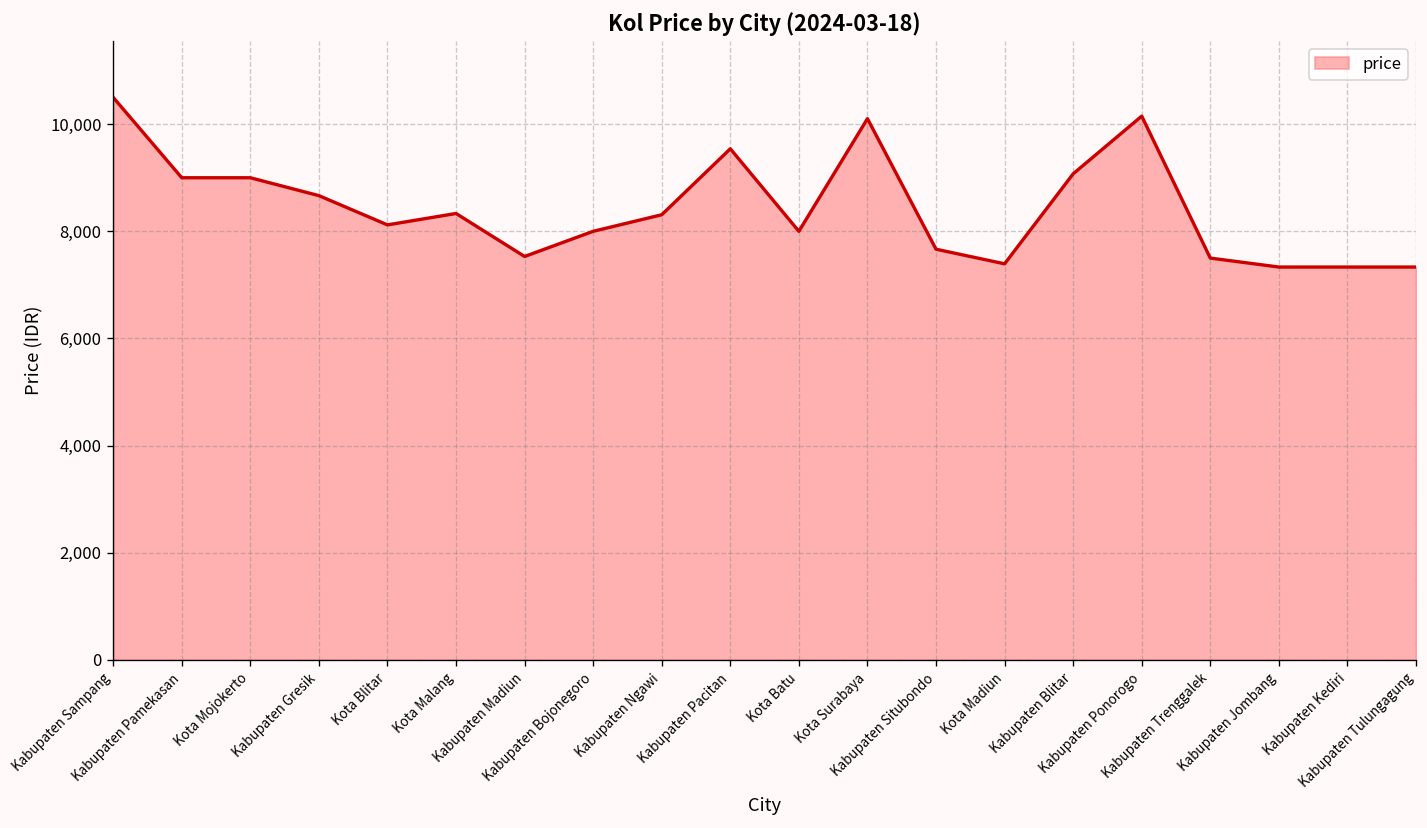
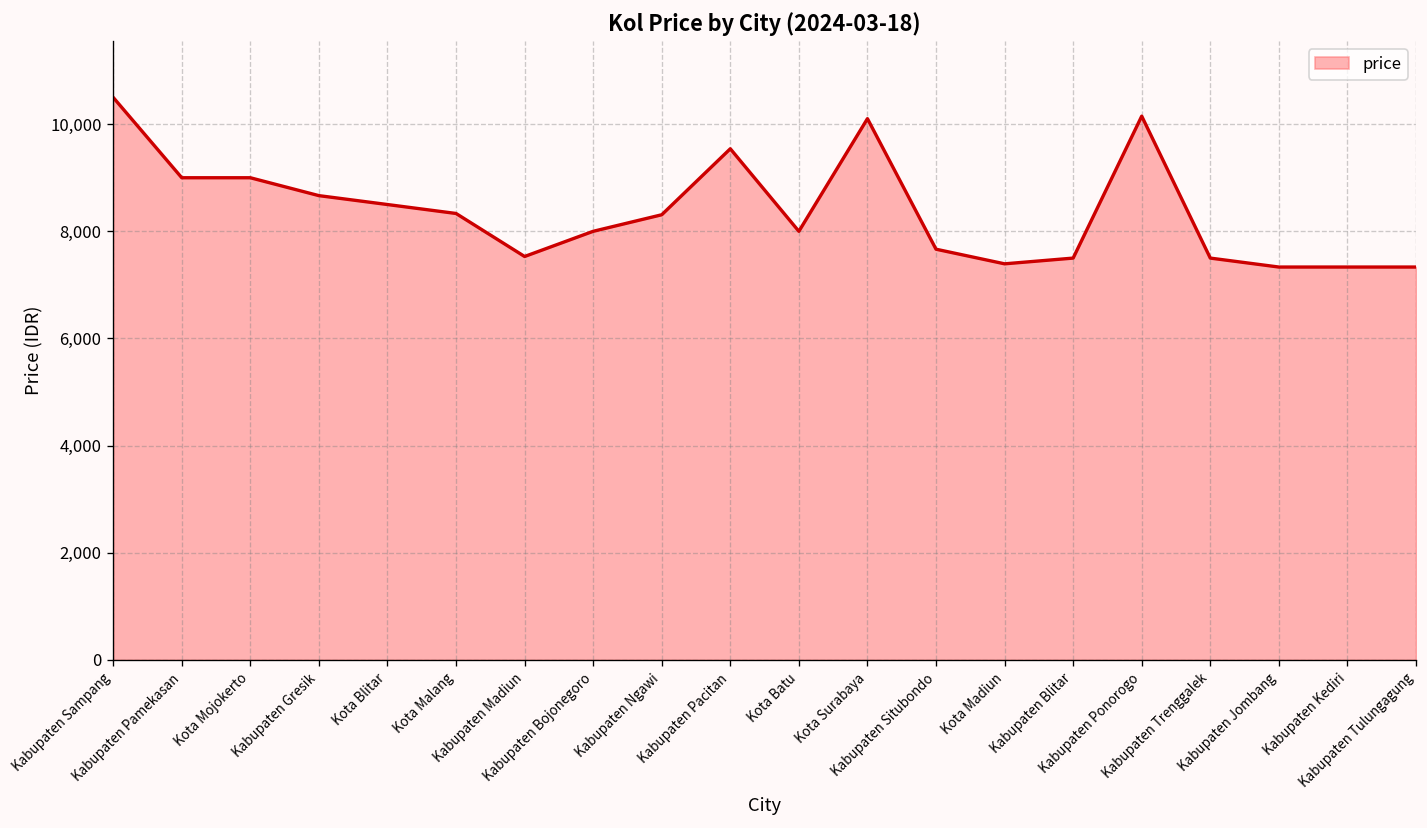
  {
    "Kabupaten Sampang": "10,500",
    "Kabupaten Pamekasan": "9,000",
    "Kota Mojokerto": "9,000",
    "Kabupaten Gresik": "8,700",
-   "Kota Blitar": "8,100",
+   "Kota Blitar": "8,500",
    "Kota Malang": "8,300",
    "Kabupaten Madiun": "7,500",
    "Kabupaten Bojonegoro": "8,000",
    "Kabupaten Ngawi": "8,300",
    "Kabupaten Pacitan": "9,500",
    "Kota Batu": "8,000",
    "Kota Surabaya": "10,100",
    "Kabupaten Situbondo": "7,700",
    "Kota Madiun": "7,400",
-   "Kabupaten Blitar": "9,100",
+   "Kabupaten Blitar": "7,500",
    "Kabupaten Ponorogo": "10,200",
    "Kabupaten Trenggalek": "7,500",
    "Kabupaten Jombang": "7,300",
    "Kabupaten Kediri": "7,300",
    "Kabupaten Tulungagung": "7,300"
  }
